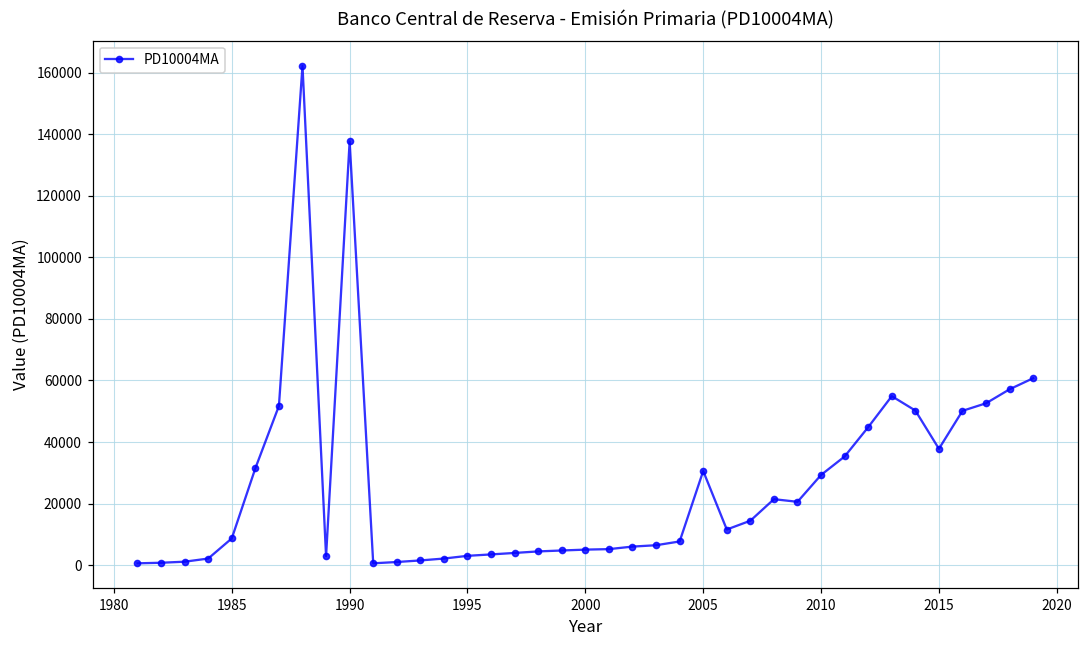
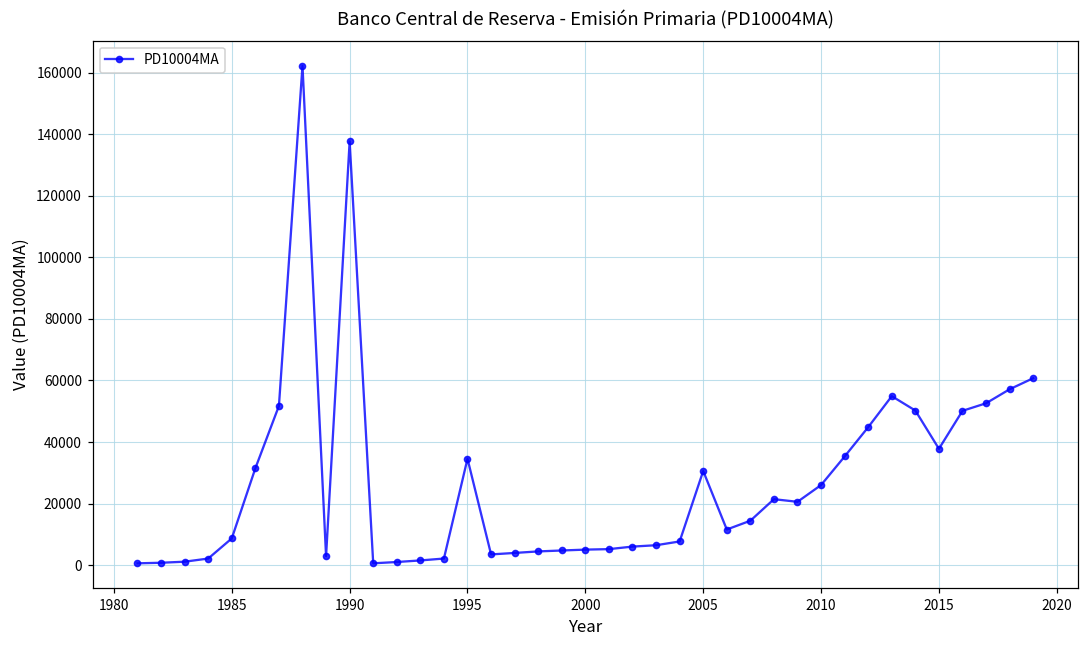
  {
    "1985": 9000,
    "1990": 138000,
-   "1995": 3000,
+   "1995": 35000,
    "2000": 5000,
    "2005": 31000,
-   "2010": 29000,
+   "2010": 26000,
    "2015": 38000
  }
